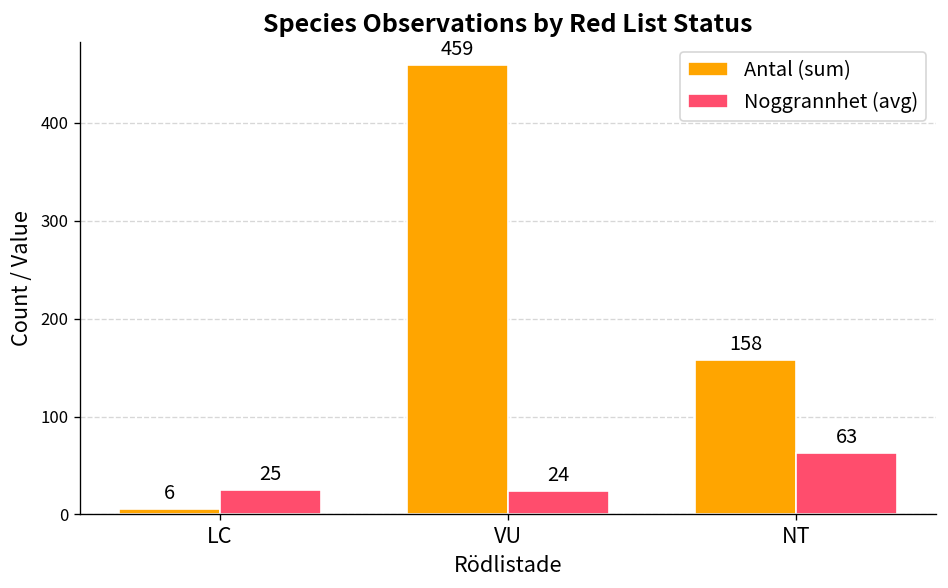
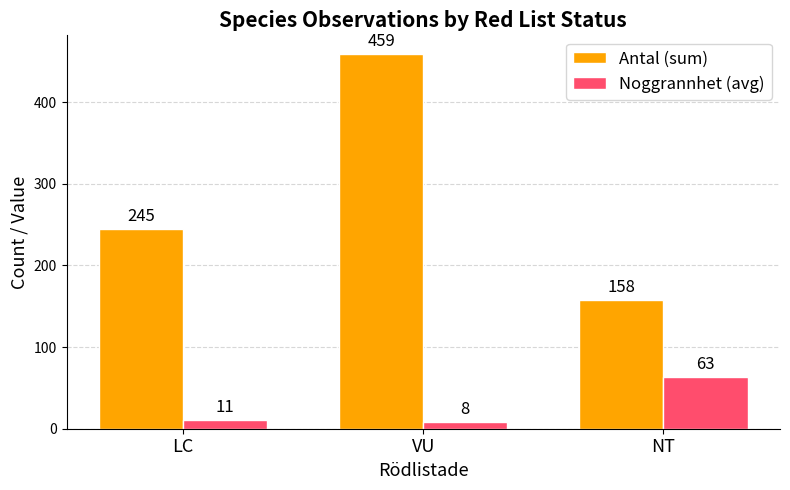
  {
    "Antal (sum)": {
-     "LC": 6,
+     "LC": 245,
      "VU": 459,
      "NT": 158
    },
    "Noggrannhet (avg)": {
-     "LC": 25,
-     "VU": 24,
+     "LC": 11,
+     "VU": 8,
      "NT": 63
    }
  }
